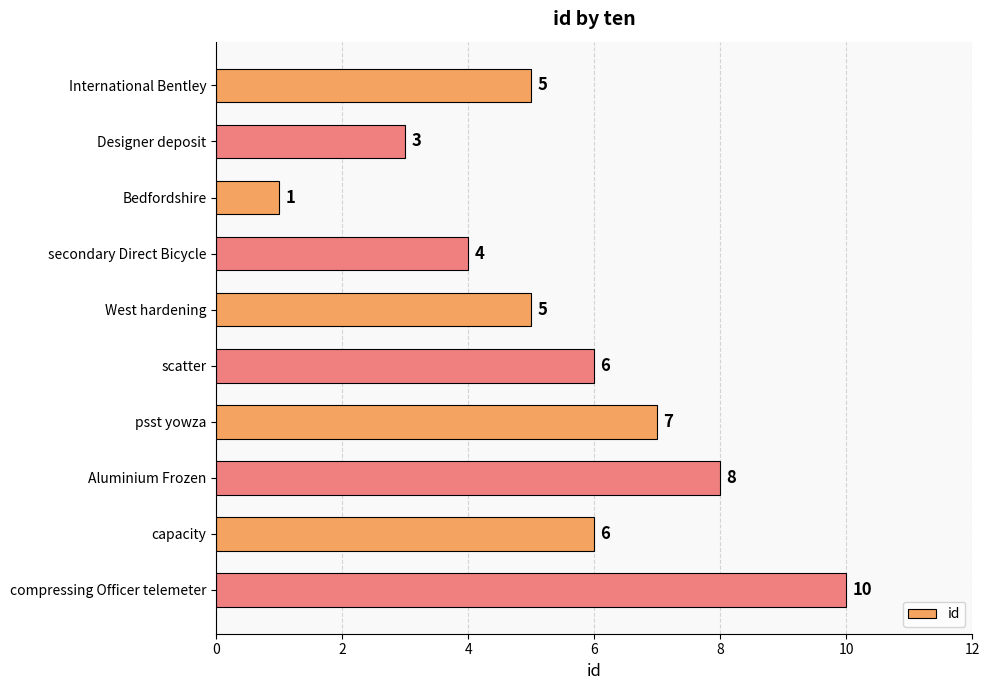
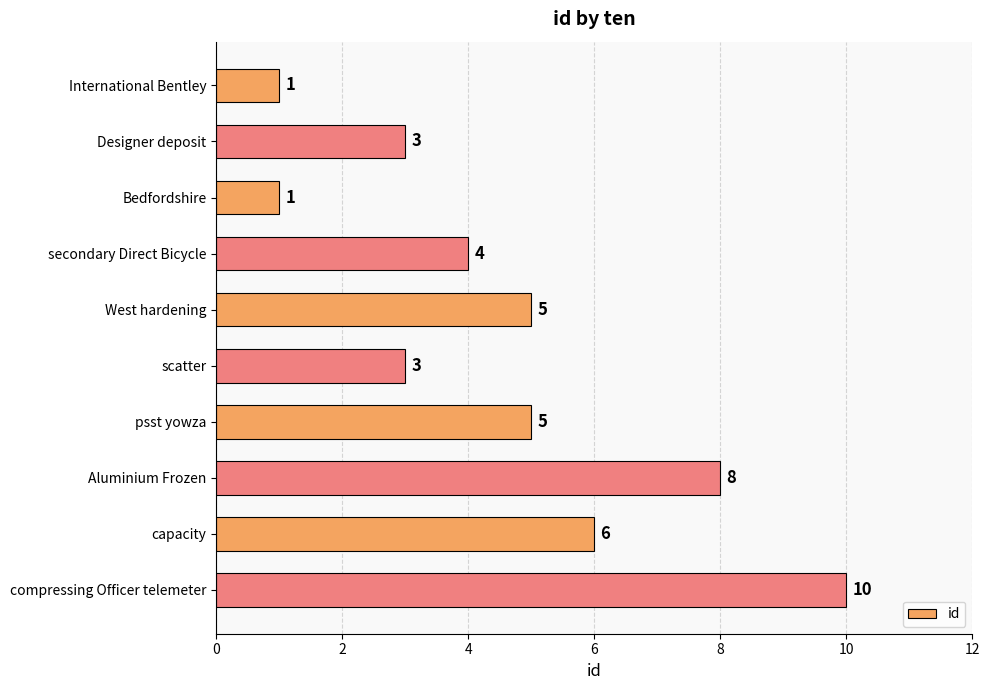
  {
-   "International Bentley": 5,
+   "International Bentley": 1,
    "Designer deposit": 3,
    "Bedfordshire": 1,
    "secondary Direct Bicycle": 4,
    "West hardening": 5,
-   "scatter": 6,
-   "psst yowza": 7,
+   "scatter": 3,
+   "psst yowza": 5,
    "Aluminium Frozen": 8,
    "capacity": 6,
    "compressing Officer telemeter": 10
  }
